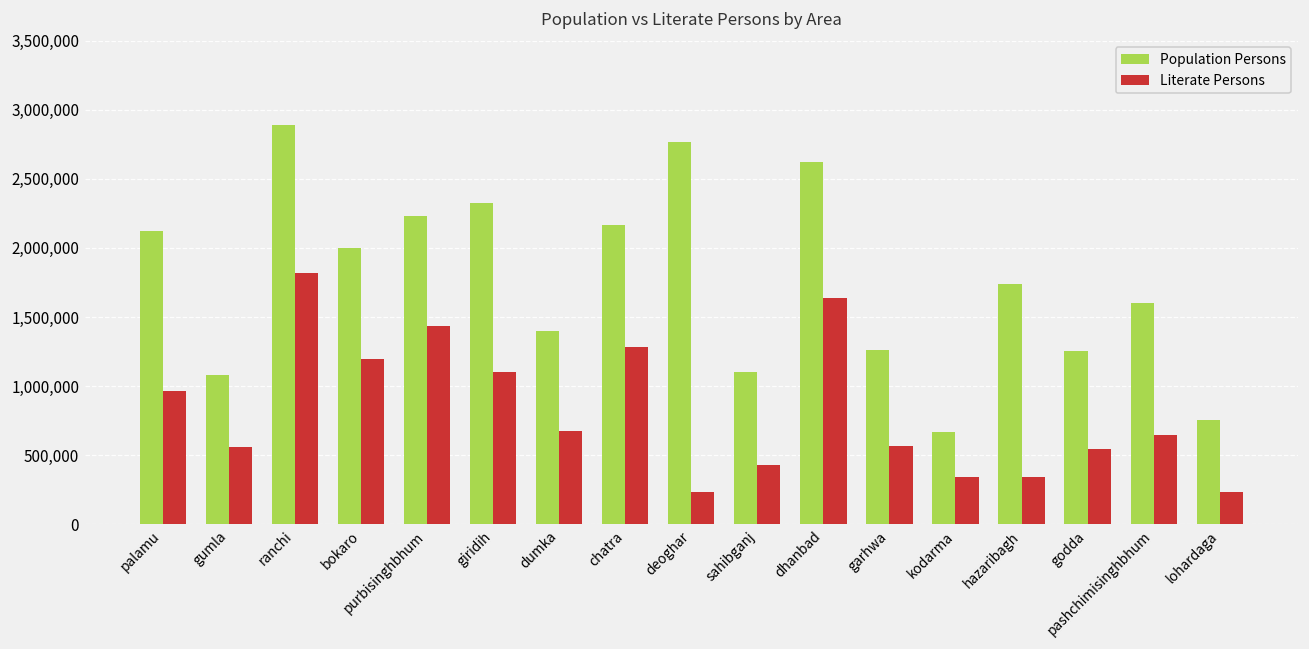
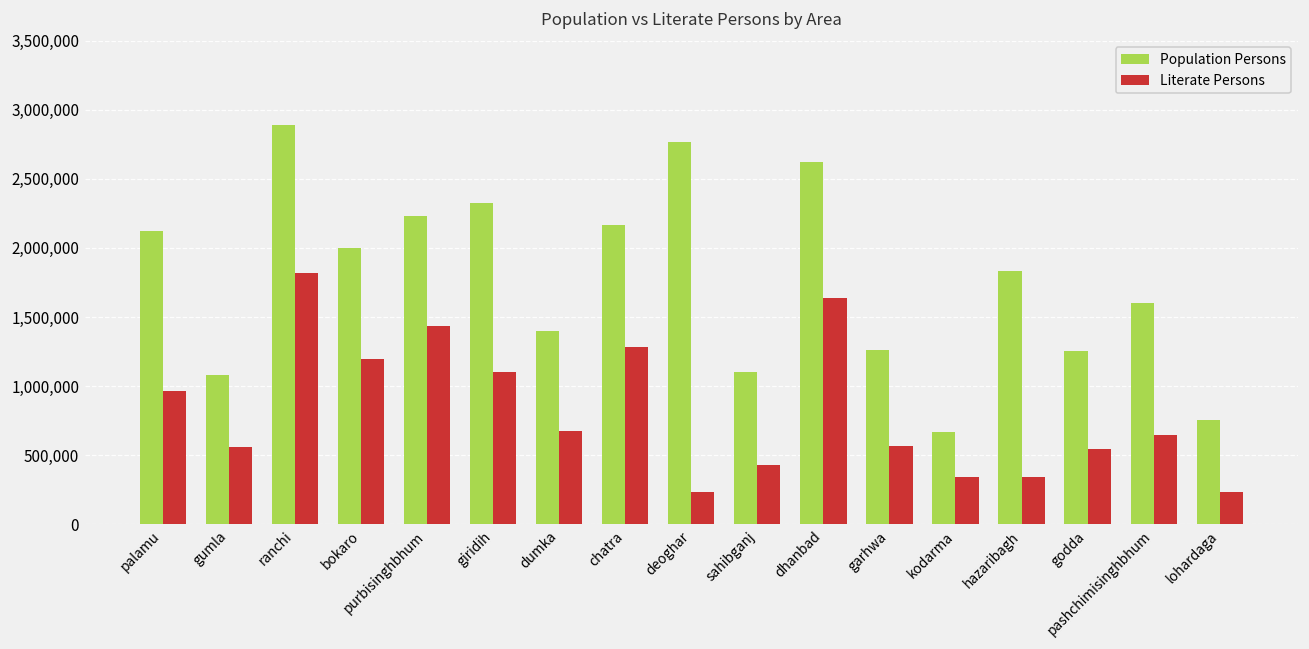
  {
    "Population Persons": {
      "palamu": "2,130,000",
      "gumla": "1,080,000",
      "ranchi": "2,890,000",
      "bokaro": "2,000,000",
      "purbisinghbhum": "2,230,000",
      "giridih": "2,330,000",
      "dumka": "1,400,000",
      "chatra": "2,170,000",
      "deoghar": "2,760,000",
      "sahibganj": "1,100,000",
      "dhanbad": "2,620,000",
      "garhwa": "1,260,000",
      "kodarma": "670,000",
-     "hazaribagh": "1,740,000",
+     "hazaribagh": "1,830,000",
      "godda": "1,260,000",
      "pashchimisinghbhum": "1,600,000",
      "lohardaga": "750,000"
    },
    "Literate Persons": {
      "palamu": "960,000",
      "gumla": "560,000",
      "ranchi": "1,820,000",
      "bokaro": "1,190,000",
      "purbisinghbhum": "1,430,000",
      "giridih": "1,110,000",
      "dumka": "680,000",
      "chatra": "1,280,000",
      "deoghar": "240,000",
      "sahibganj": "430,000",
      "dhanbad": "1,640,000",
      "garhwa": "570,000",
      "kodarma": "340,000",
      "hazaribagh": "340,000",
      "godda": "550,000",
      "pashchimisinghbhum": "640,000",
      "lohardaga": "230,000"
    }
  }
